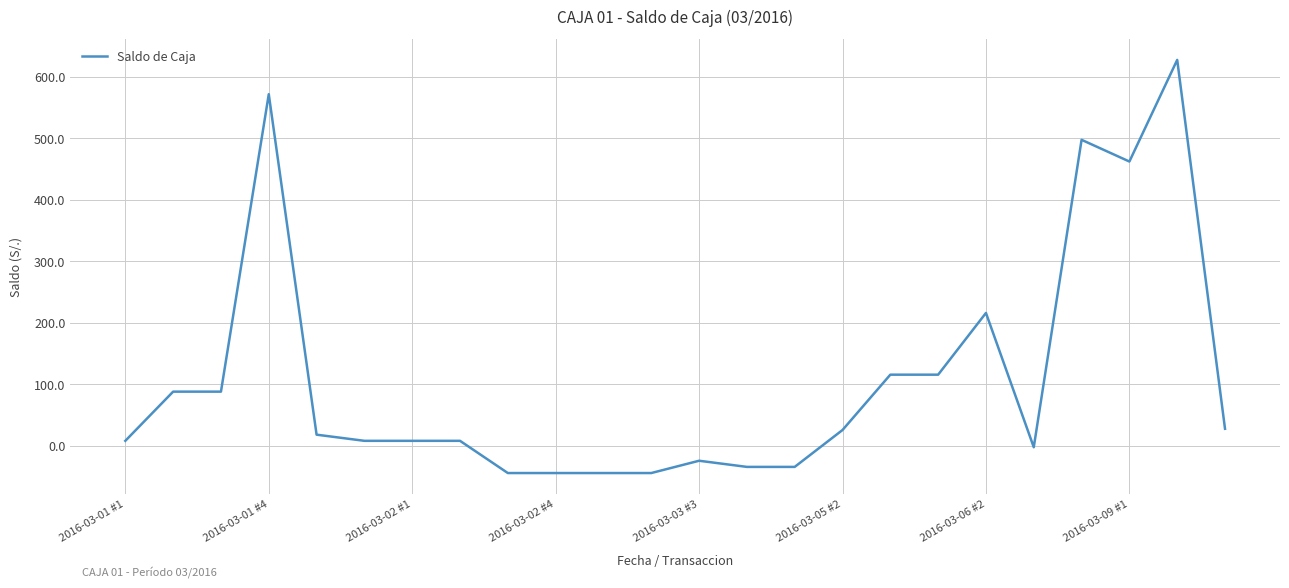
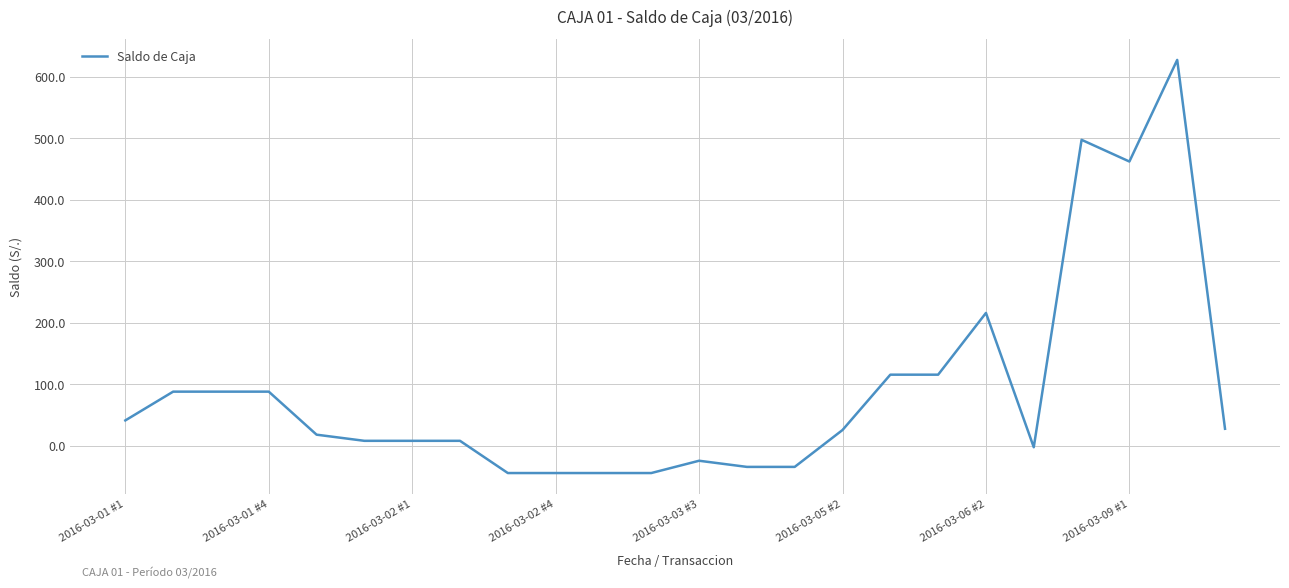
  {
-   "2016-03-01 #1": 10,
-   "2016-03-01 #4": 570,
+   "2016-03-01 #1": 40,
+   "2016-03-01 #4": 90,
    "2016-03-02 #1": 10,
    "2016-03-02 #4": -40,
    "2016-03-03 #3": -20,
    "2016-03-05 #2": 30,
    "2016-03-06 #2": 220,
    "2016-03-09 #1": 460
  }
